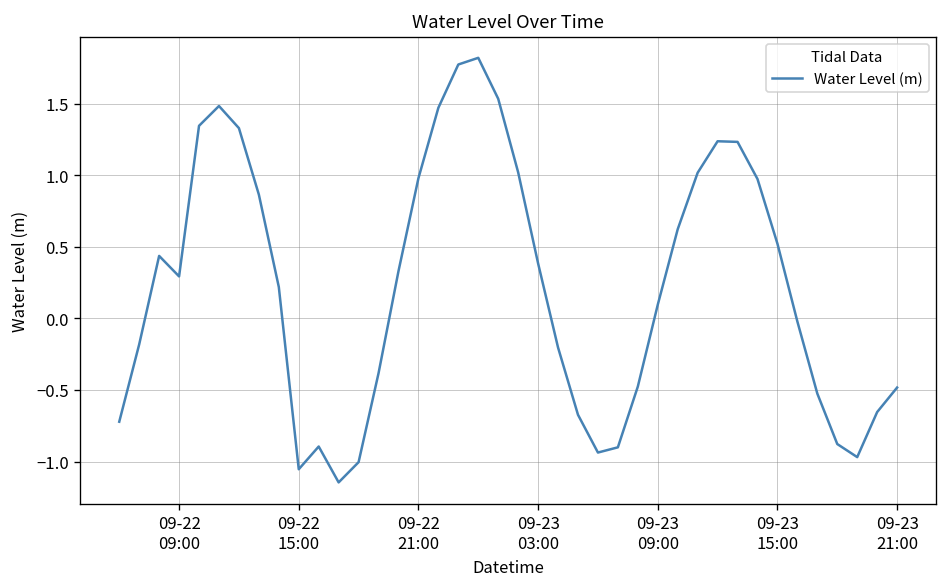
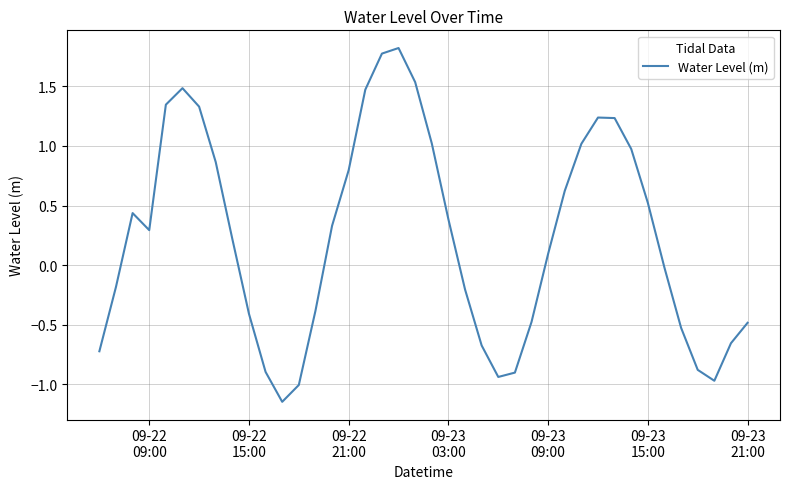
  {
    "09-22 09:00": 0.29,
-   "09-22 15:00": -1.05,
-   "09-22 21:00": 0.98,
+   "09-22 15:00": -0.41,
+   "09-22 21:00": 0.80,
    "09-23 03:00": 0.38,
    "09-23 09:00": 0.10,
    "09-23 15:00": 0.52,
    "09-23 21:00": -0.48
  }
